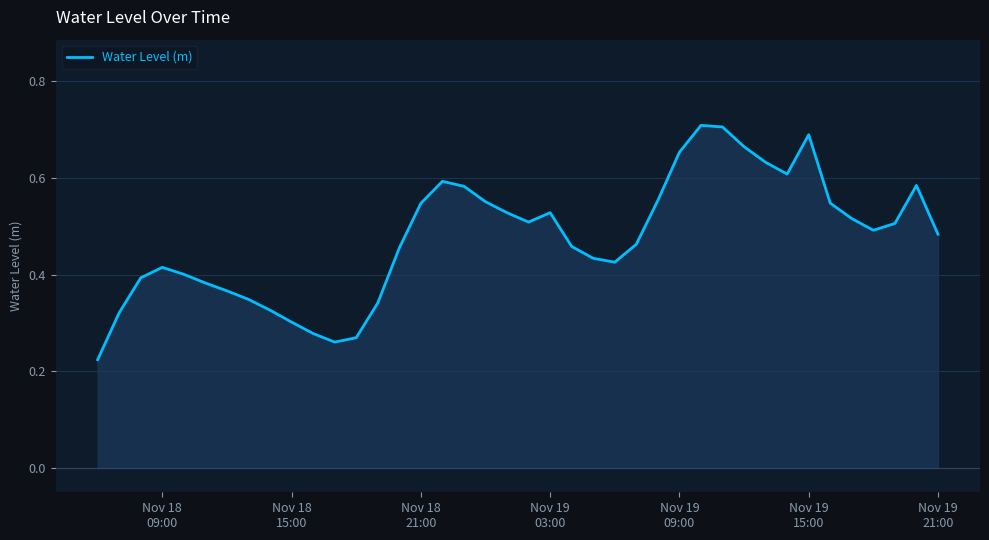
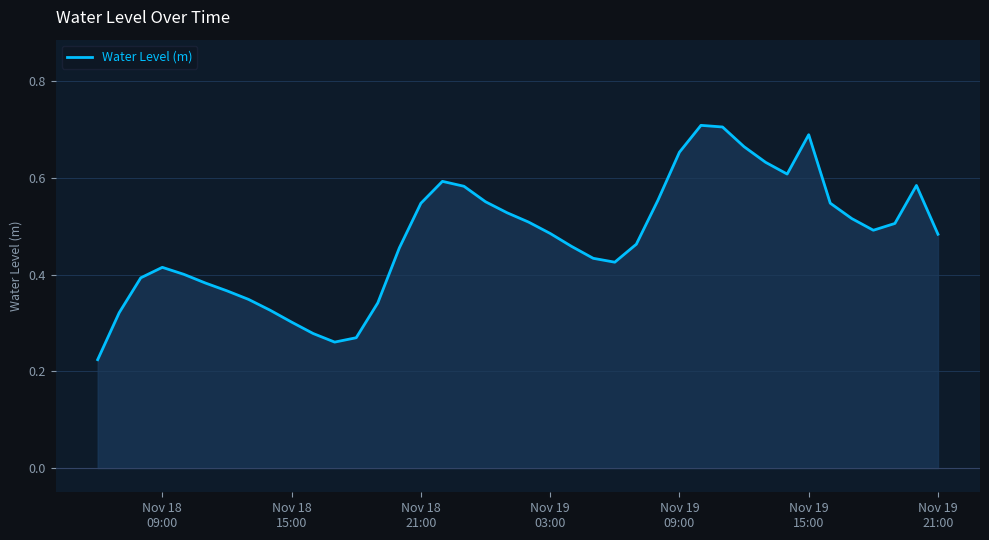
  {
    "Nov 18 09:00": 0.42,
    "Nov 18 15:00": 0.30,
    "Nov 18 21:00": 0.55,
-   "Nov 19 03:00": 0.53,
+   "Nov 19 03:00": 0.49,
    "Nov 19 09:00": 0.65,
    "Nov 19 15:00": 0.69,
    "Nov 19 21:00": 0.48
  }
